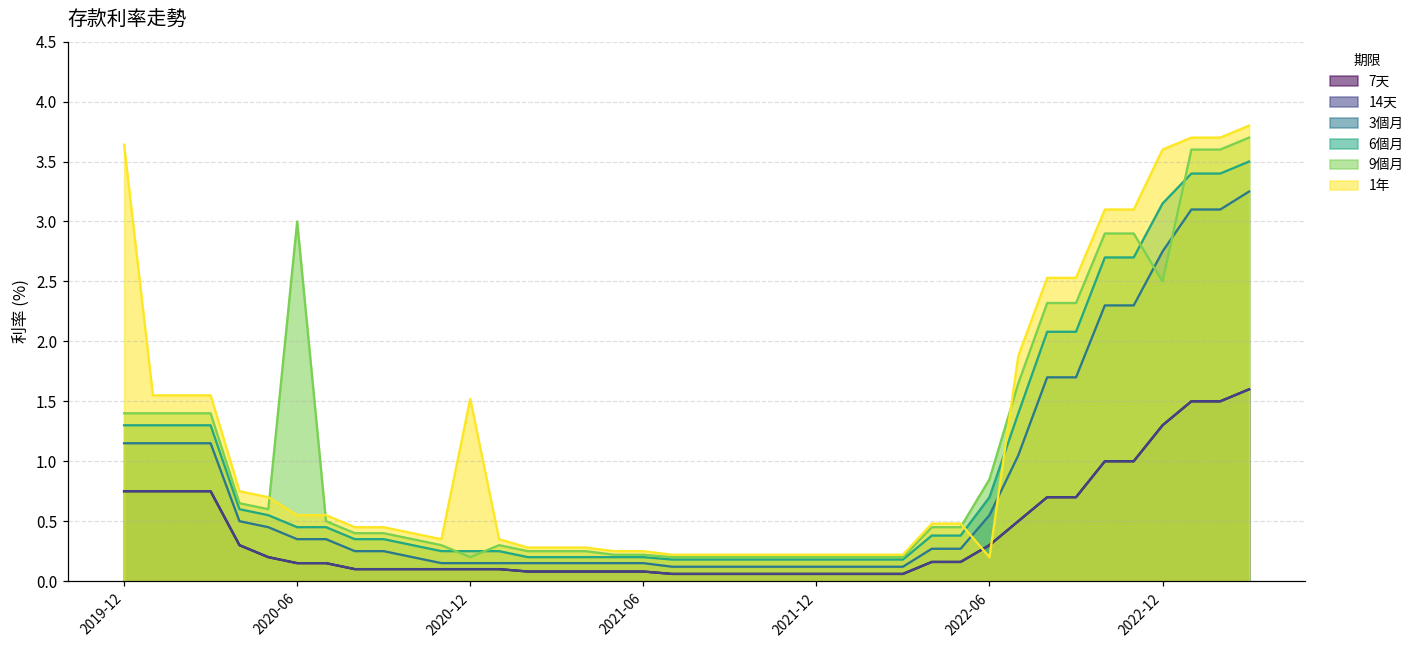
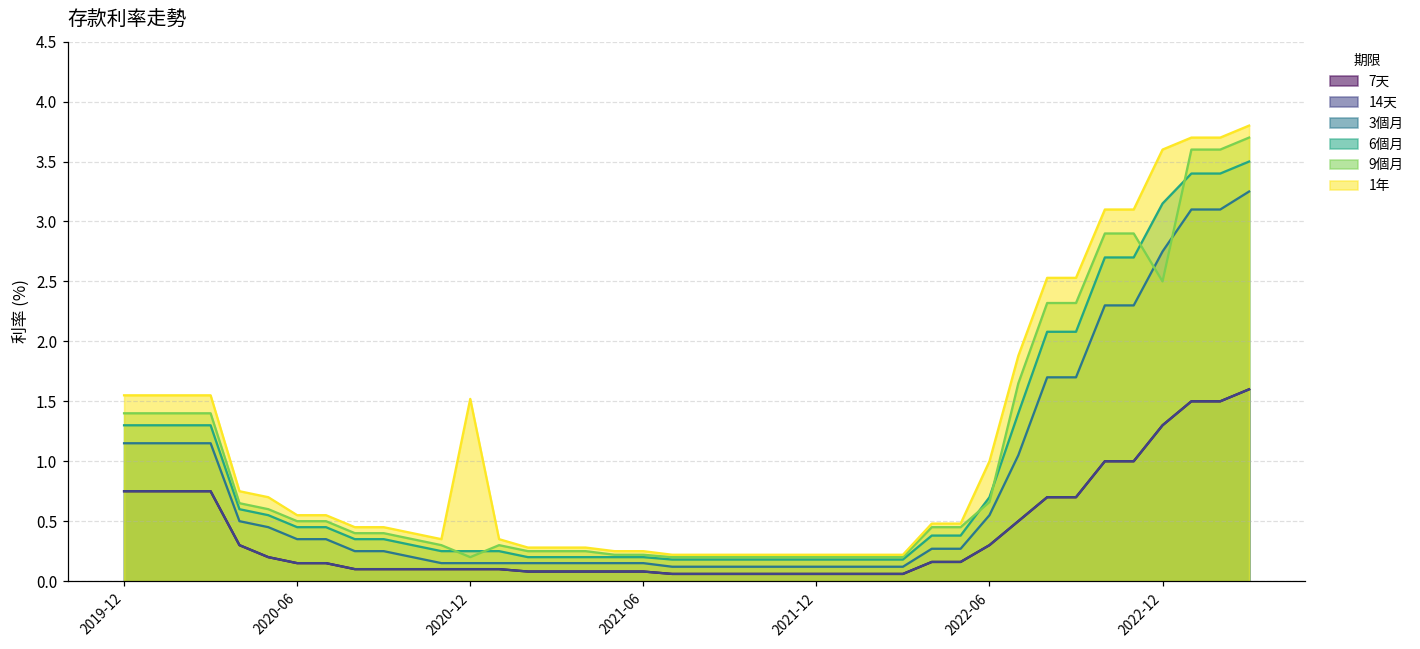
  {
    "9個月": {
      "2019-12": 1.40,
-     "2020-06": 3.0,
+     "2020-06": 0.5,
      "2020-12": 0.20,
-     "2022-06": 0.85,
+     "2022-06": 0.66,
      "2022-12": 2.50
    },
    "1年": {
-     "2019-12": 3.64,
+     "2019-12": 1.55,
      "2020-06": 0.55,
      "2020-12": 1.52,
      "2021-06": 0.25,
-     "2022-06": 0.2,
+     "2022-06": 1.0,
      "2022-12": 3.60
    }
  }
